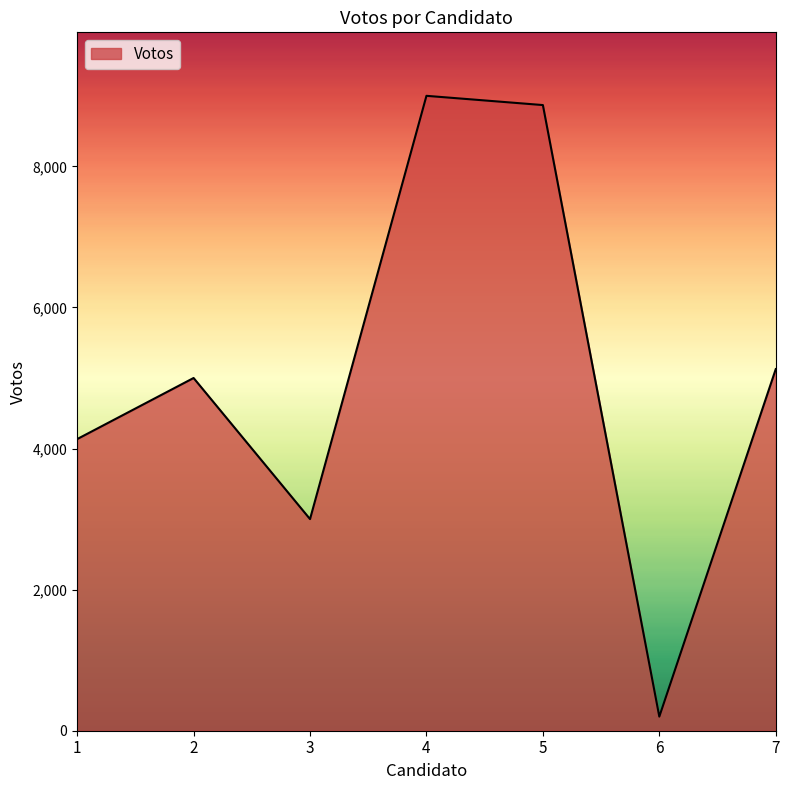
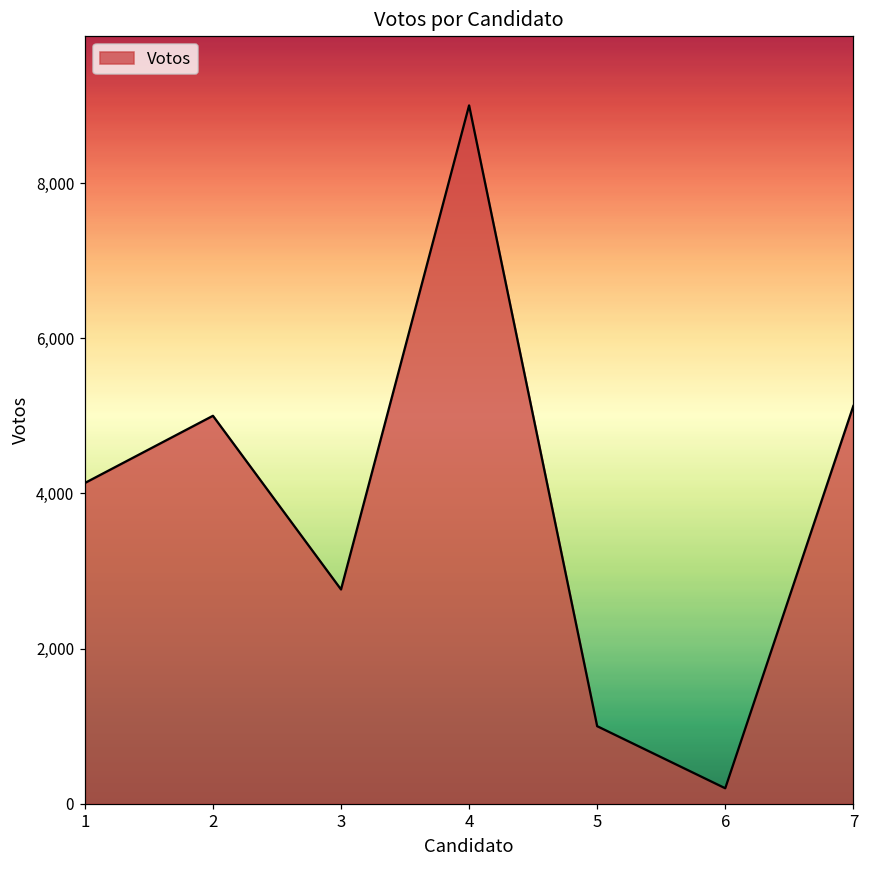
  {
    "1": "4,100",
    "2": "5,000",
-   "3": "3,000",
+   "3": "2,800",
    "4": "9,000",
-   "5": "8,900",
+   "5": "1,000",
    "6": "200",
    "7": "5,100"
  }
